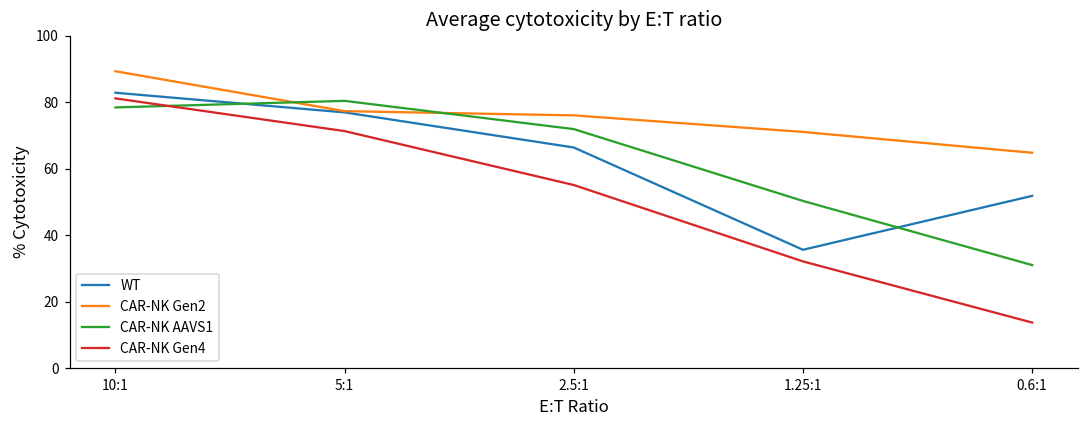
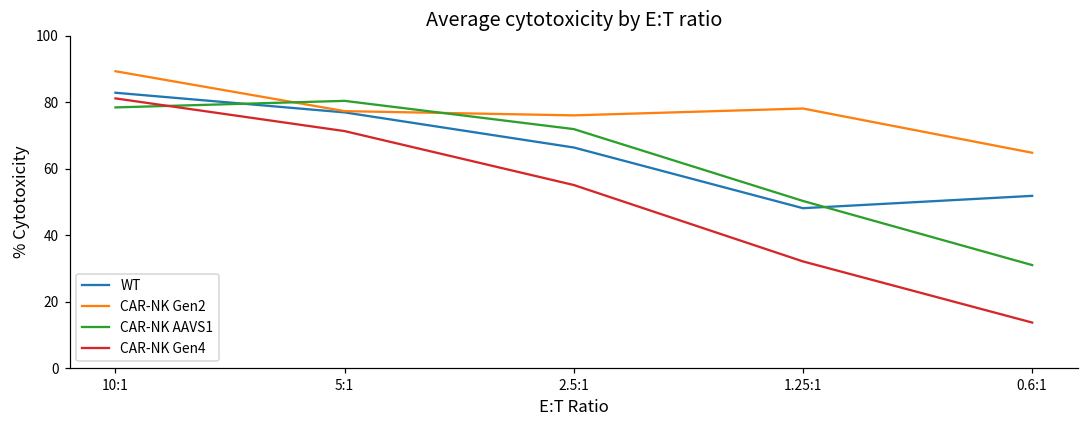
  {
    "WT": {
      "10:1": 83,
      "2.5:1": 66,
-     "1.25:1": 36,
+     "1.25:1": 48,
      "0.6:1": 52
    },
    "CAR-NK Gen2": {
      "10:1": 89,
      "2.5:1": 76,
-     "1.25:1": 71,
+     "1.25:1": 78,
      "0.6:1": 65
    },
    "CAR-NK AAVS1": {
      "10:1": 78,
      "5:1": 80,
      "2.5:1": 72,
      "1.25:1": 50,
      "0.6:1": 31
    },
    "CAR-NK Gen4": {
      "10:1": 81,
      "5:1": 71,
      "2.5:1": 55,
      "1.25:1": 32,
      "0.6:1": 14
    }
  }
